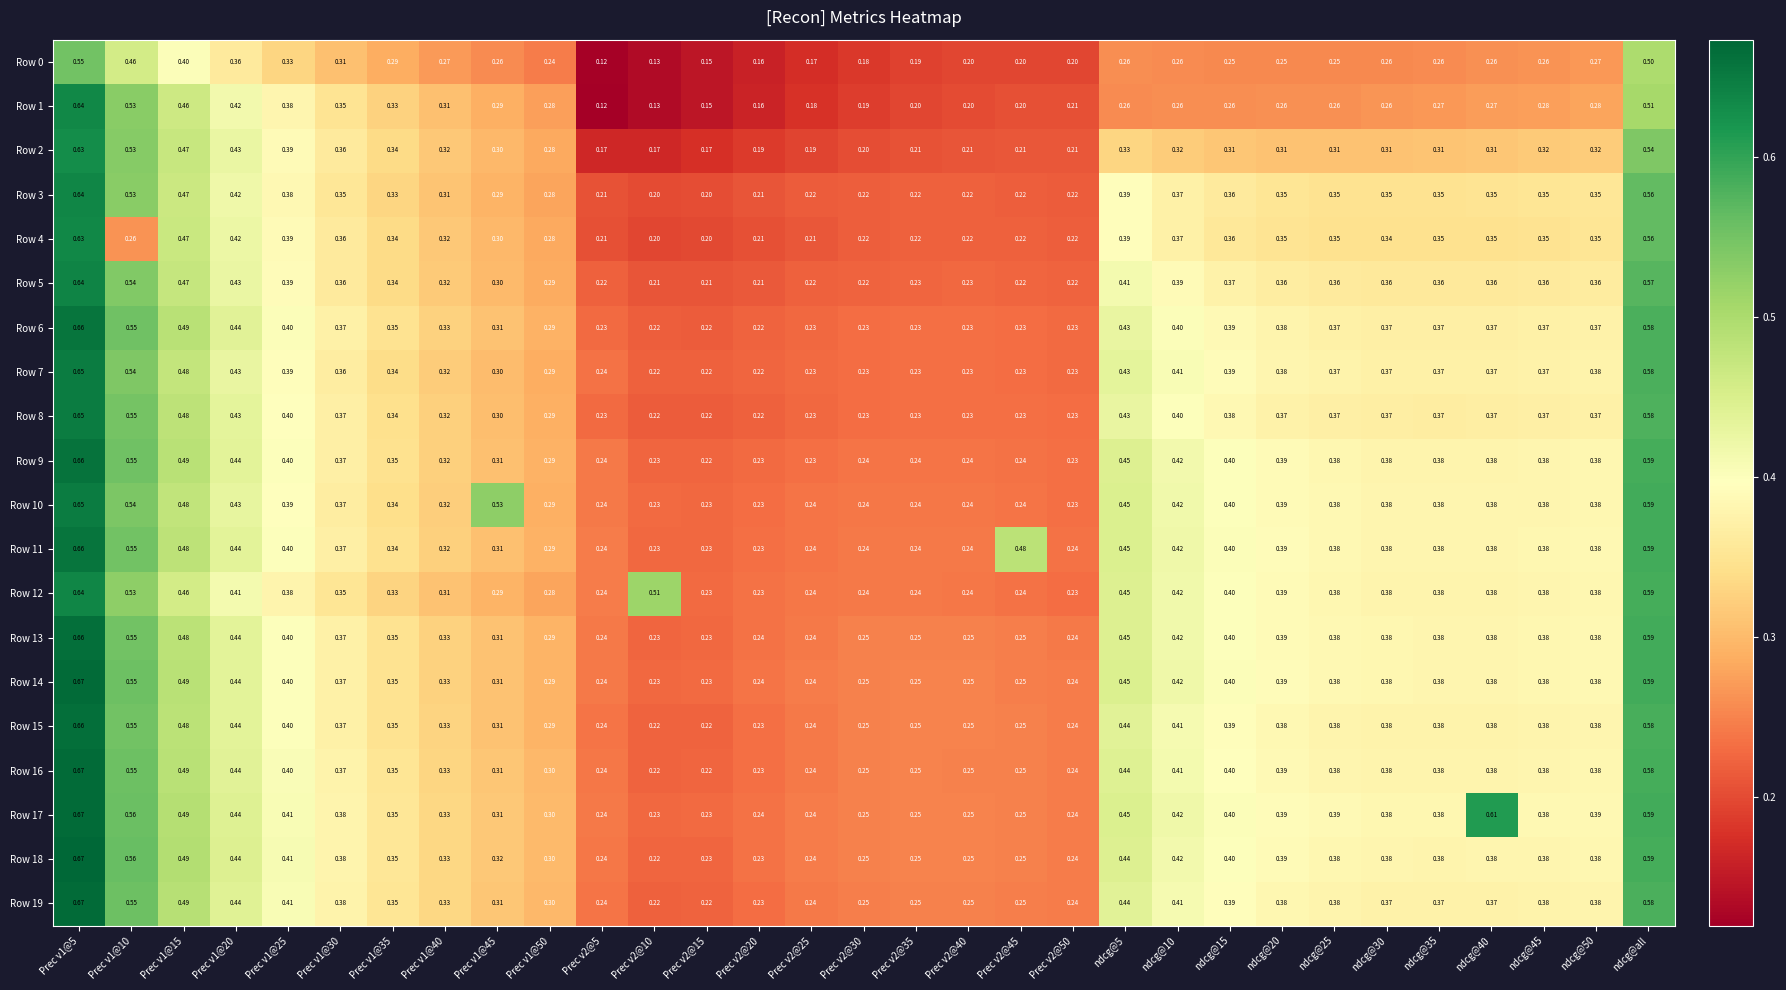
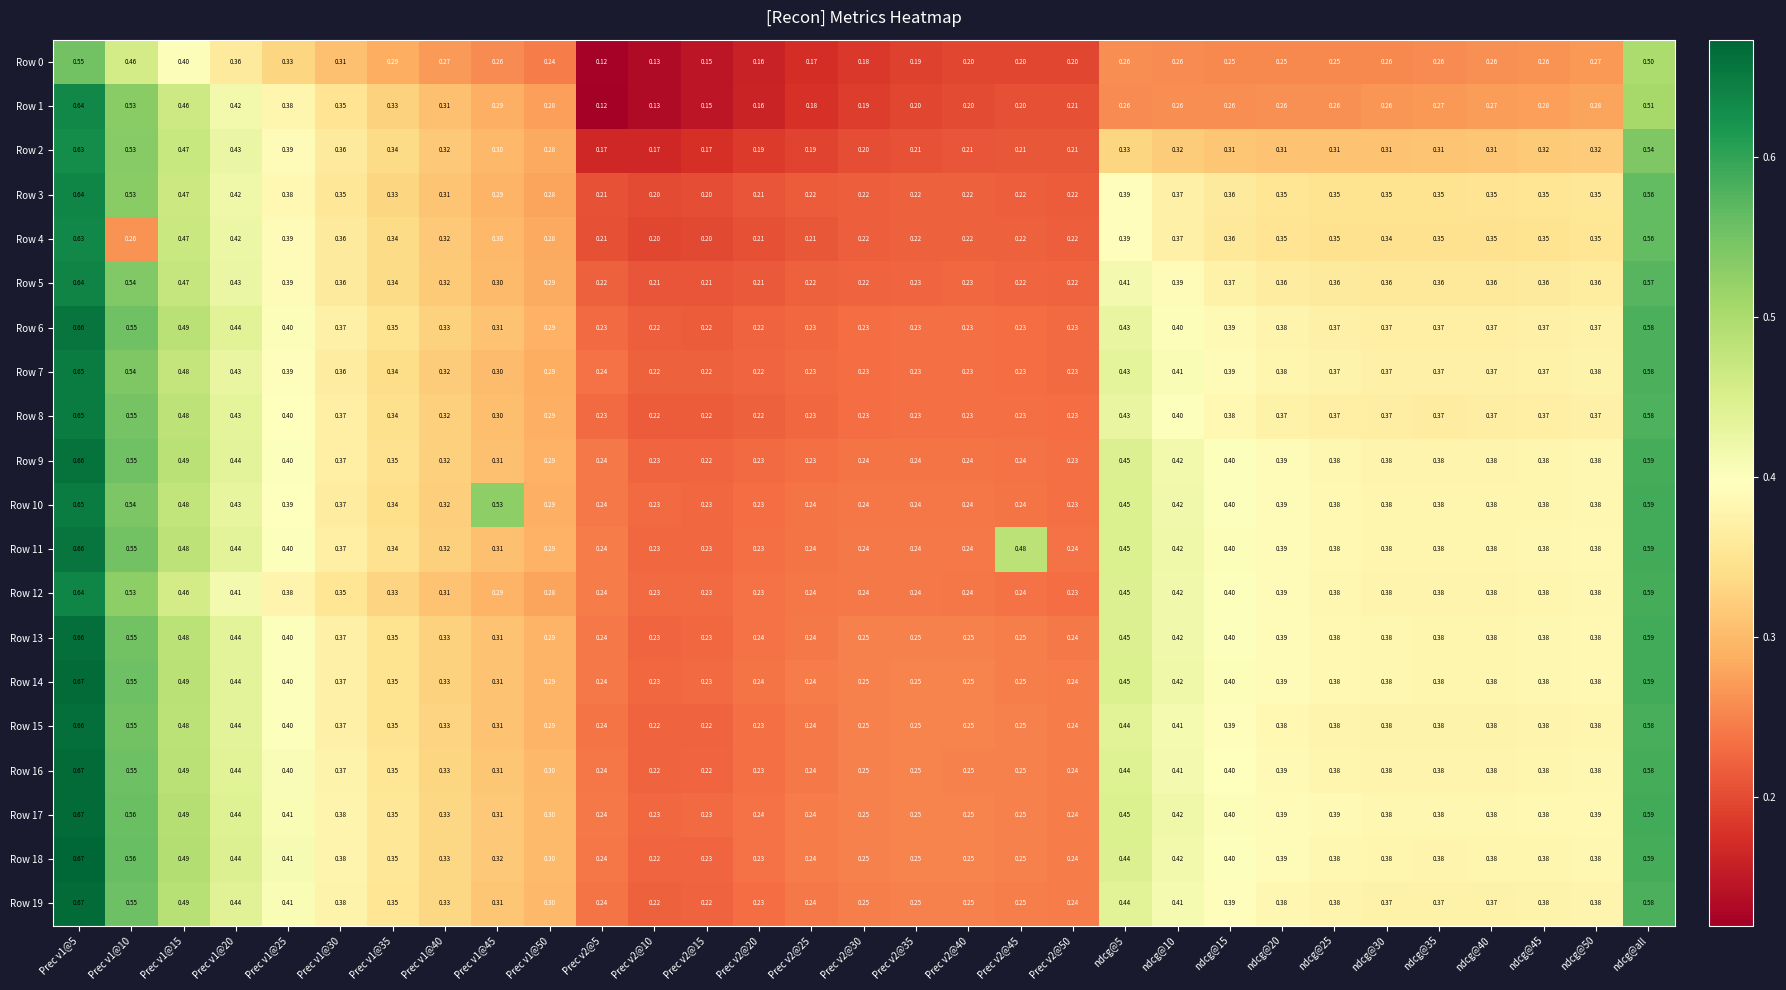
  {
    "Row 12": {
      "Prec v1@5": 0.64,
      "Prec v1@10": 0.53,
      "Prec v1@15": 0.46,
      "Prec v1@20": 0.41,
      "Prec v1@25": 0.38,
      "Prec v1@30": 0.35,
      "Prec v1@35": 0.33,
      "Prec v1@40": 0.31,
      "Prec v1@45": 0.29,
      "Prec v1@50": 0.28,
      "Prec v2@5": 0.24,
-     "Prec v2@10": 0.51,
+     "Prec v2@10": 0.23,
      "Prec v2@15": 0.23,
      "Prec v2@20": 0.23,
      "Prec v2@25": 0.24,
      "Prec v2@30": 0.24,
      "Prec v2@35": 0.24,
      "Prec v2@40": 0.24,
      "Prec v2@45": 0.24,
      "Prec v2@50": 0.23,
      "ndcg@5": 0.45,
      "ndcg@10": 0.42,
      "ndcg@15": 0.40,
      "ndcg@20": 0.39,
      "ndcg@25": 0.38,
      "ndcg@30": 0.38,
      "ndcg@35": 0.38,
      "ndcg@40": 0.38,
      "ndcg@45": 0.38,
      "ndcg@50": 0.38,
      "ndcg@all": 0.59
    },
    "Row 17": {
      "Prec v1@5": 0.67,
      "Prec v1@10": 0.56,
      "Prec v1@15": 0.49,
      "Prec v1@20": 0.44,
      "Prec v1@25": 0.41,
      "Prec v1@30": 0.38,
      "Prec v1@35": 0.35,
      "Prec v1@40": 0.33,
      "Prec v1@45": 0.31,
      "Prec v1@50": 0.30,
      "Prec v2@5": 0.24,
      "Prec v2@10": 0.23,
      "Prec v2@15": 0.23,
      "Prec v2@20": 0.24,
      "Prec v2@25": 0.24,
      "Prec v2@30": 0.25,
      "Prec v2@35": 0.25,
      "Prec v2@40": 0.25,
      "Prec v2@45": 0.25,
      "Prec v2@50": 0.24,
      "ndcg@5": 0.45,
      "ndcg@10": 0.42,
      "ndcg@15": 0.40,
      "ndcg@20": 0.39,
      "ndcg@25": 0.39,
      "ndcg@30": 0.38,
      "ndcg@35": 0.38,
-     "ndcg@40": 0.61,
+     "ndcg@40": 0.38,
      "ndcg@45": 0.38,
      "ndcg@50": 0.39,
      "ndcg@all": 0.59
    }
  }
